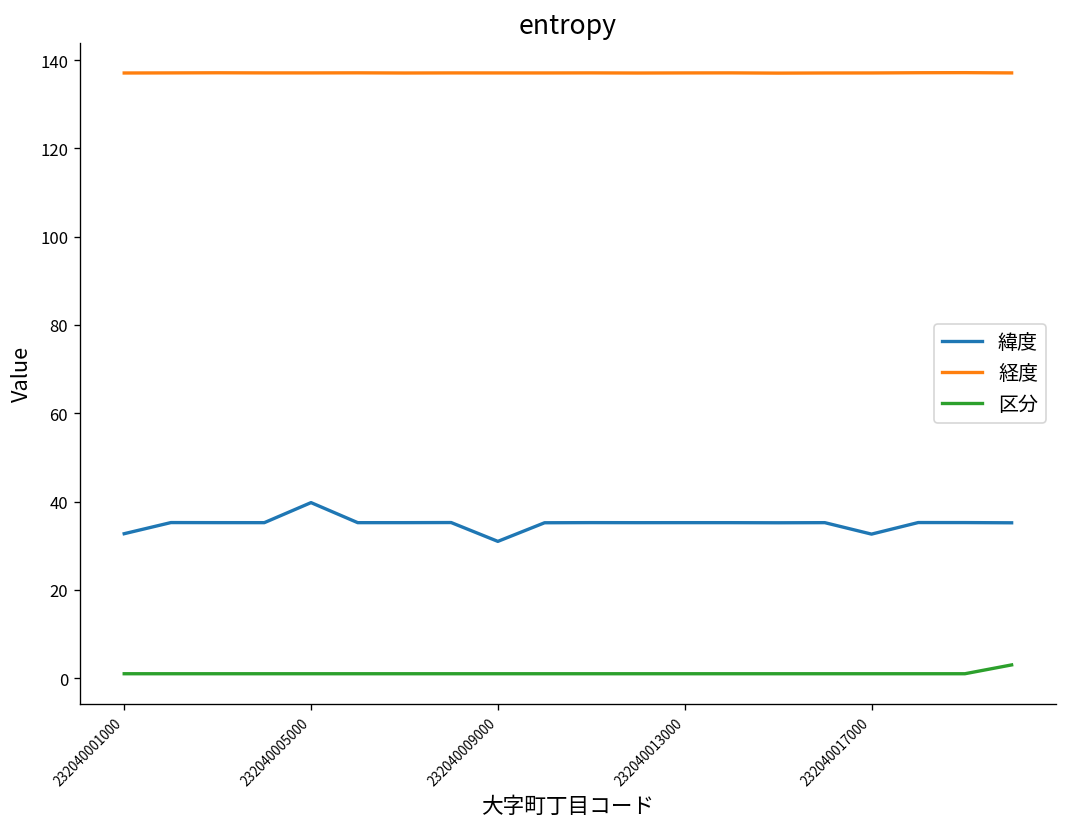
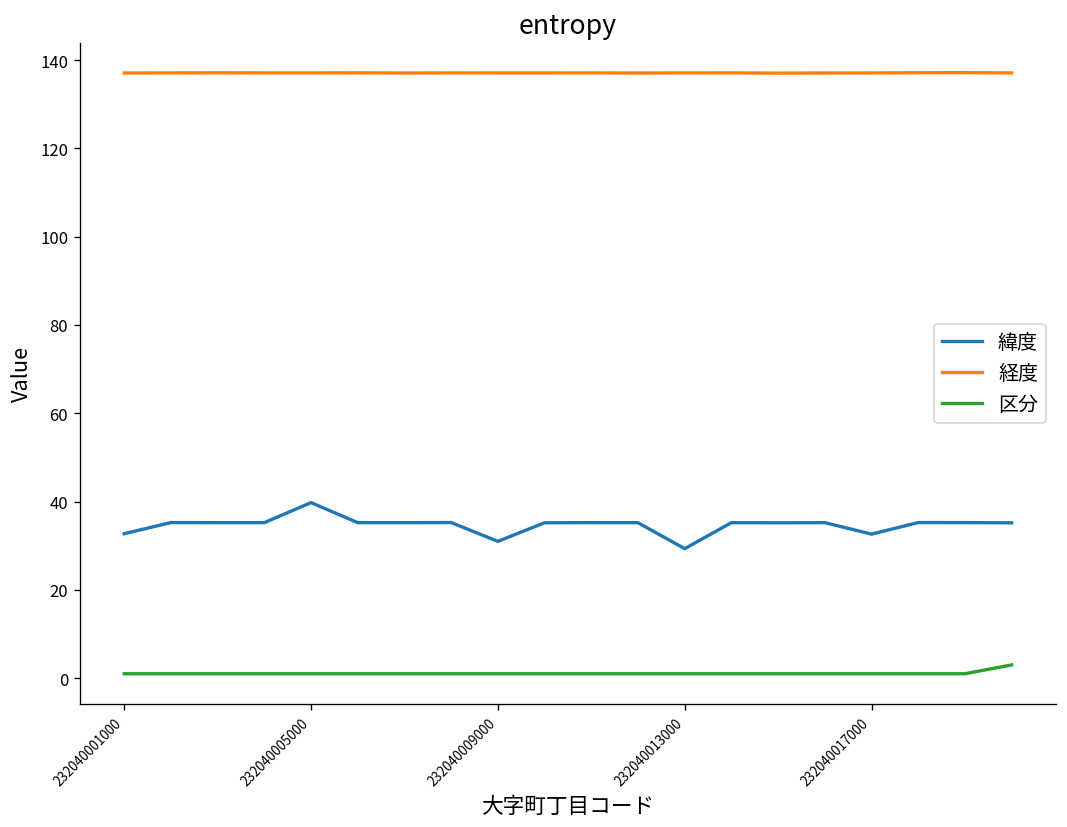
  {
    "緯度": {
      "232040001000": 33,
      "232040005000": 40,
      "232040009000": 31,
-     "232040013000": 35,
+     "232040013000": 29,
      "232040017000": 33
    },
    "経度": {
      "232040001000": 137,
      "232040005000": 137,
      "232040009000": 137,
      "232040013000": 137,
      "232040017000": 137
    },
    "区分": {
      "232040001000": 1,
      "232040005000": 1,
      "232040009000": 1,
      "232040013000": 1,
      "232040017000": 1
    }
  }
